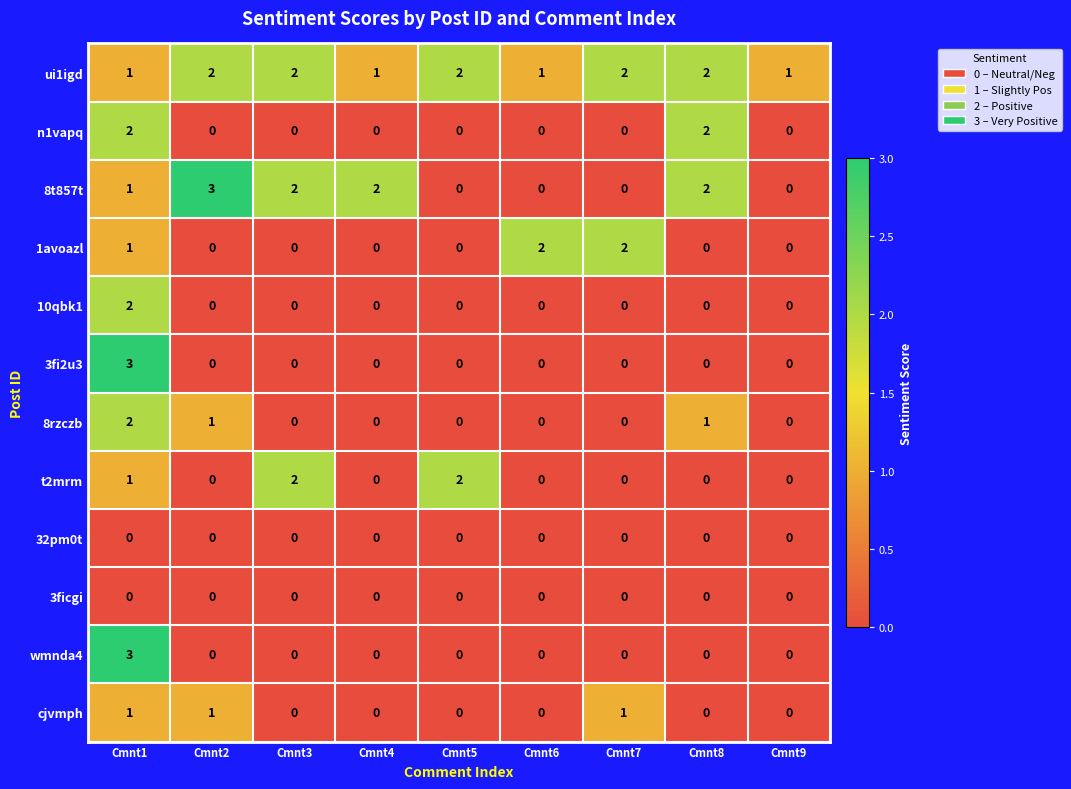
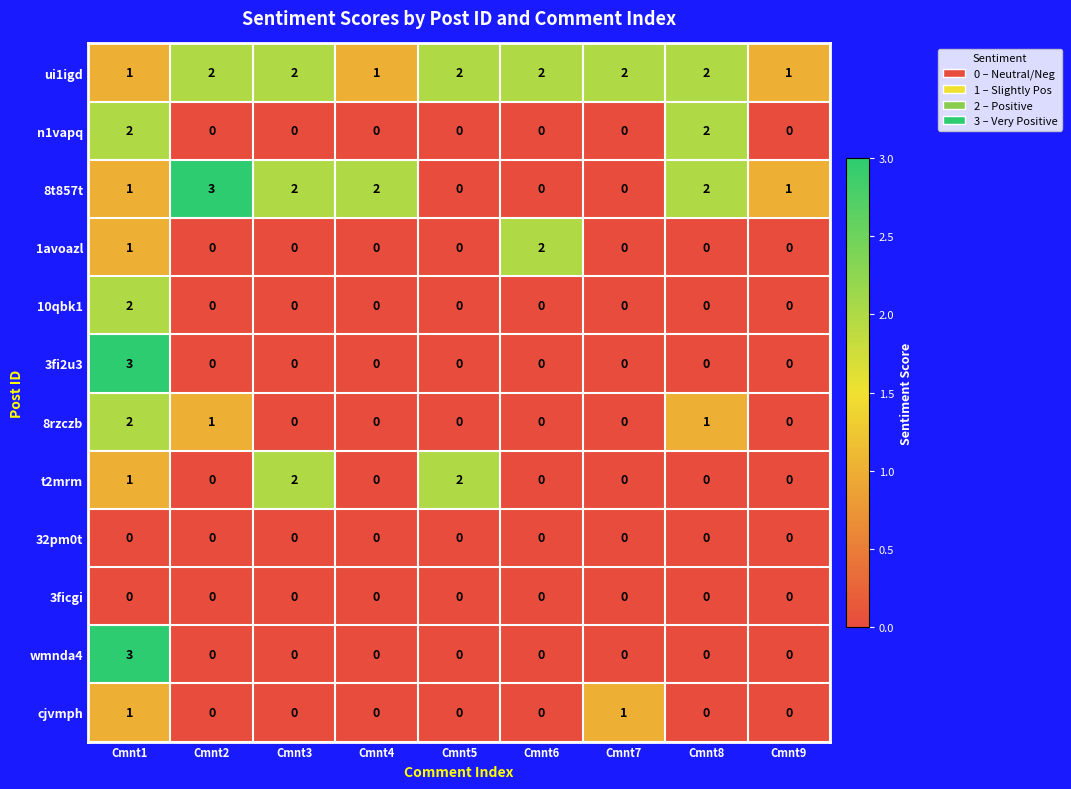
  {
    "ui1igd": {
      "Cmnt1": 1,
      "Cmnt2": 2,
      "Cmnt3": 2,
      "Cmnt4": 1,
      "Cmnt5": 2,
-     "Cmnt6": 1,
+     "Cmnt6": 2,
      "Cmnt7": 2,
      "Cmnt8": 2,
      "Cmnt9": 1
    },
    "n1vapq": {
      "Cmnt1": 2,
      "Cmnt2": 0,
      "Cmnt3": 0,
      "Cmnt4": 0,
      "Cmnt5": 0,
      "Cmnt6": 0,
      "Cmnt7": 0,
      "Cmnt8": 2,
      "Cmnt9": 0
    },
    "8t857t": {
      "Cmnt1": 1,
      "Cmnt2": 3,
      "Cmnt3": 2,
      "Cmnt4": 2,
      "Cmnt5": 0,
      "Cmnt6": 0,
      "Cmnt7": 0,
      "Cmnt8": 2,
-     "Cmnt9": 0
+     "Cmnt9": 1
    },
    "1avoazl": {
      "Cmnt1": 1,
      "Cmnt2": 0,
      "Cmnt3": 0,
      "Cmnt4": 0,
      "Cmnt5": 0,
      "Cmnt6": 2,
-     "Cmnt7": 2,
+     "Cmnt7": 0,
      "Cmnt8": 0,
      "Cmnt9": 0
    },
    "10qbk1": {
      "Cmnt1": 2,
      "Cmnt2": 0,
      "Cmnt3": 0,
      "Cmnt4": 0,
      "Cmnt5": 0,
      "Cmnt6": 0,
      "Cmnt7": 0,
      "Cmnt8": 0,
      "Cmnt9": 0
    },
    "3fi2u3": {
      "Cmnt1": 3,
      "Cmnt2": 0,
      "Cmnt3": 0,
      "Cmnt4": 0,
      "Cmnt5": 0,
      "Cmnt6": 0,
      "Cmnt7": 0,
      "Cmnt8": 0,
      "Cmnt9": 0
    },
    "8rzczb": {
      "Cmnt1": 2,
      "Cmnt2": 1,
      "Cmnt3": 0,
      "Cmnt4": 0,
      "Cmnt5": 0,
      "Cmnt6": 0,
      "Cmnt7": 0,
      "Cmnt8": 1,
      "Cmnt9": 0
    },
    "t2mrm": {
      "Cmnt1": 1,
      "Cmnt2": 0,
      "Cmnt3": 2,
      "Cmnt4": 0,
      "Cmnt5": 2,
      "Cmnt6": 0,
      "Cmnt7": 0,
      "Cmnt8": 0,
      "Cmnt9": 0
    },
    "32pm0t": {
      "Cmnt1": 0,
      "Cmnt2": 0,
      "Cmnt3": 0,
      "Cmnt4": 0,
      "Cmnt5": 0,
      "Cmnt6": 0,
      "Cmnt7": 0,
      "Cmnt8": 0,
      "Cmnt9": 0
    },
    "3ficgi": {
      "Cmnt1": 0,
      "Cmnt2": 0,
      "Cmnt3": 0,
      "Cmnt4": 0,
      "Cmnt5": 0,
      "Cmnt6": 0,
      "Cmnt7": 0,
      "Cmnt8": 0,
      "Cmnt9": 0
    },
    "wmnda4": {
      "Cmnt1": 3,
      "Cmnt2": 0,
      "Cmnt3": 0,
      "Cmnt4": 0,
      "Cmnt5": 0,
      "Cmnt6": 0,
      "Cmnt7": 0,
      "Cmnt8": 0,
      "Cmnt9": 0
    },
    "cjvmph": {
      "Cmnt1": 1,
-     "Cmnt2": 1,
+     "Cmnt2": 0,
      "Cmnt3": 0,
      "Cmnt4": 0,
      "Cmnt5": 0,
      "Cmnt6": 0,
      "Cmnt7": 1,
      "Cmnt8": 0,
      "Cmnt9": 0
    }
  }
